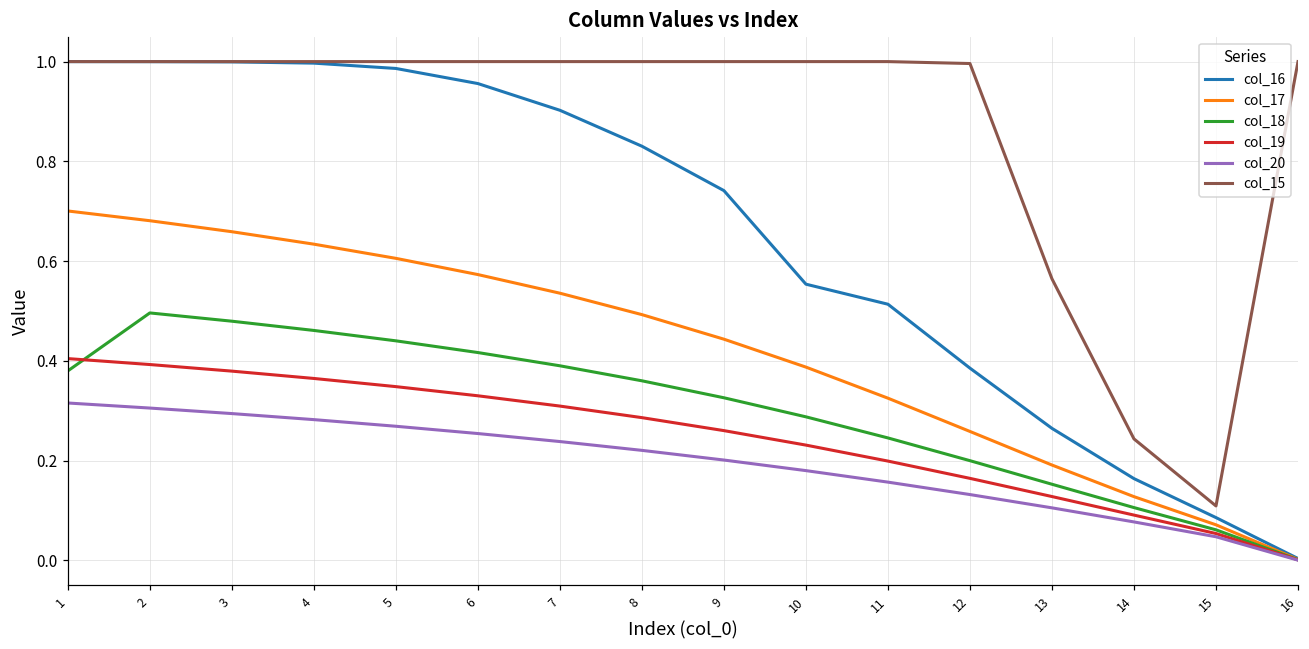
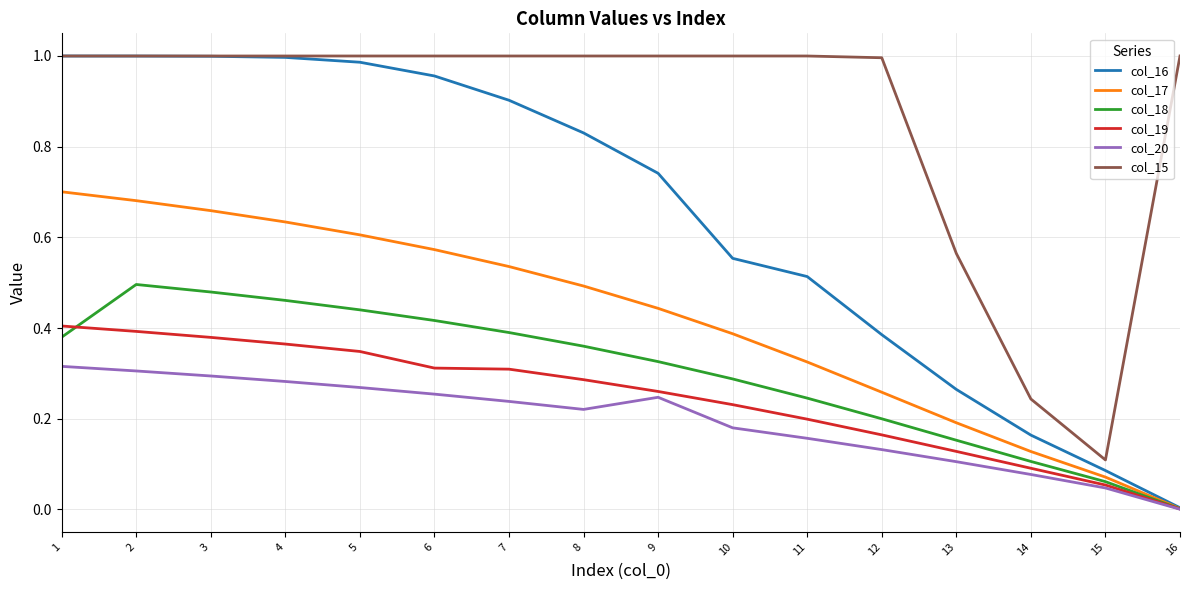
  {
    "col_16": {
      "5": 0.99,
      "6": 0.96,
      "7": 0.90,
      "8": 0.83,
      "9": 0.74,
      "10": 0.55,
      "11": 0.51,
      "12": 0.39,
      "13": 0.26,
      "14": 0.16,
      "15": 0.09
    },
    "col_17": {
      "1": 0.70,
      "2": 0.68,
      "3": 0.66,
      "4": 0.63,
      "5": 0.61,
      "6": 0.57,
      "7": 0.54,
      "8": 0.49,
      "9": 0.44,
      "10": 0.39,
      "11": 0.33,
      "12": 0.26,
      "13": 0.19,
      "14": 0.13,
      "15": 0.07
    },
    "col_18": {
      "1": 0.38,
      "2": 0.50,
      "3": 0.48,
      "4": 0.46,
      "5": 0.44,
      "6": 0.42,
      "7": 0.39,
      "8": 0.36,
      "9": 0.33,
      "10": 0.29,
      "11": 0.25,
      "12": 0.20,
      "13": 0.15,
      "14": 0.11,
      "15": 0.06
    },
    "col_19": {
      "1": 0.40,
      "2": 0.39,
      "3": 0.38,
      "4": 0.36,
      "5": 0.35,
-     "6": 0.33,
+     "6": 0.31,
      "7": 0.31,
      "8": 0.29,
      "9": 0.26,
      "10": 0.23,
      "11": 0.20,
      "12": 0.16,
      "13": 0.13,
      "14": 0.09,
      "15": 0.05
    },
    "col_20": {
      "1": 0.32,
      "2": 0.31,
      "3": 0.29,
      "4": 0.28,
      "5": 0.27,
      "6": 0.25,
      "7": 0.24,
      "8": 0.22,
-     "9": 0.20,
+     "9": 0.25,
      "10": 0.18,
      "11": 0.16,
      "12": 0.13,
      "13": 0.11,
      "14": 0.08,
      "15": 0.05
    },
    "col_15": {
      "5": 1.00,
      "6": 1.00,
      "7": 1.00,
      "8": 1.00,
      "9": 1.00,
      "10": 1.00,
      "11": 1.00,
      "12": 1.00,
      "13": 0.56,
      "14": 0.24,
      "15": 0.11,
      "16": 1.00
    }
  }
